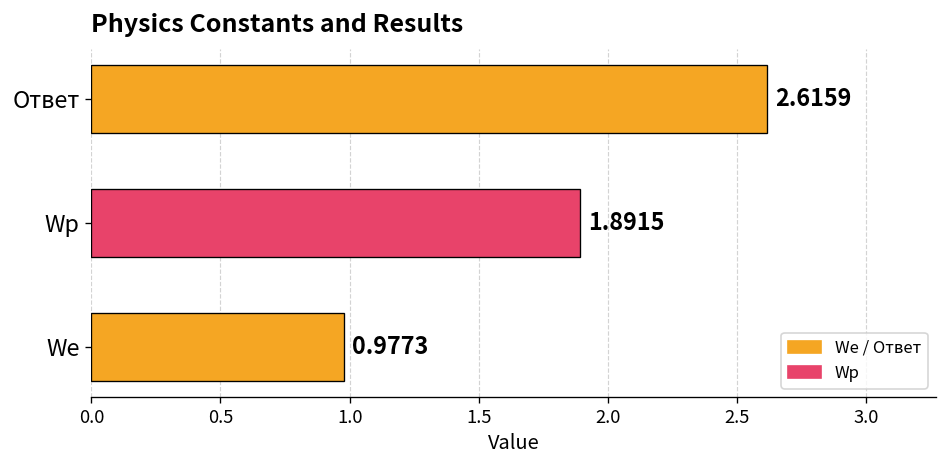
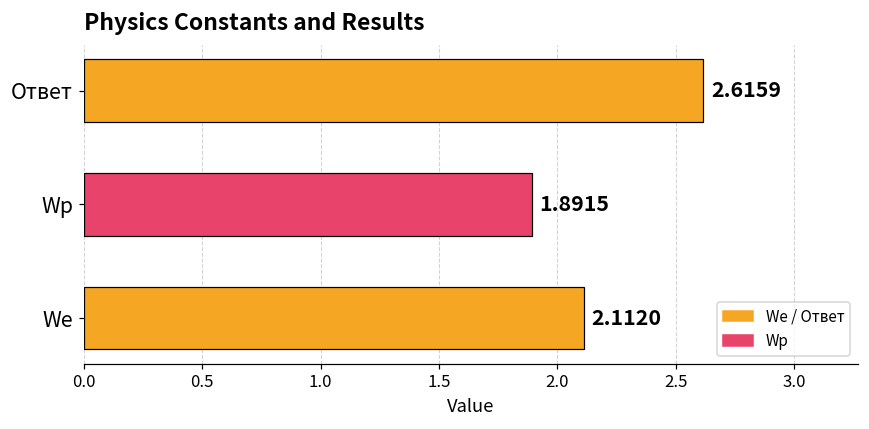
  {
    "Ответ": 2.6159,
    "Wp": 1.8915,
-   "We": 0.9773
+   "We": 2.1120
  }
